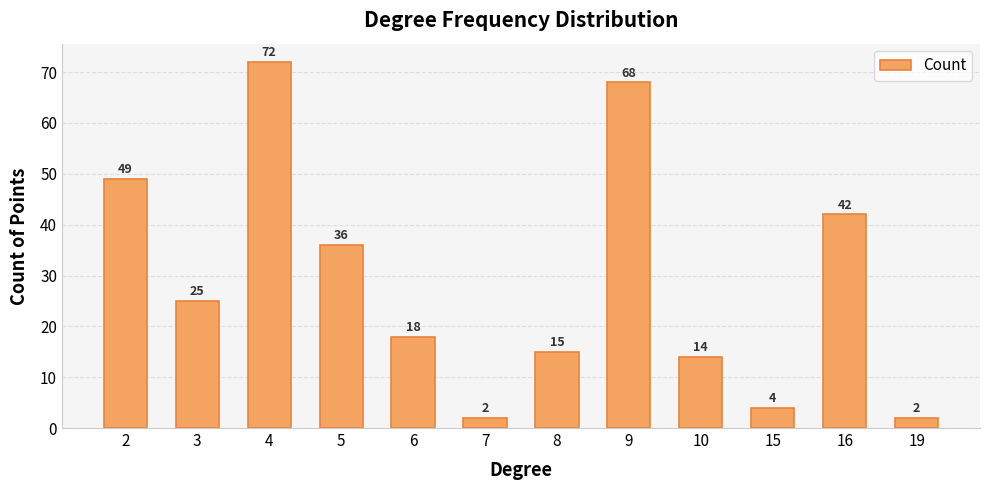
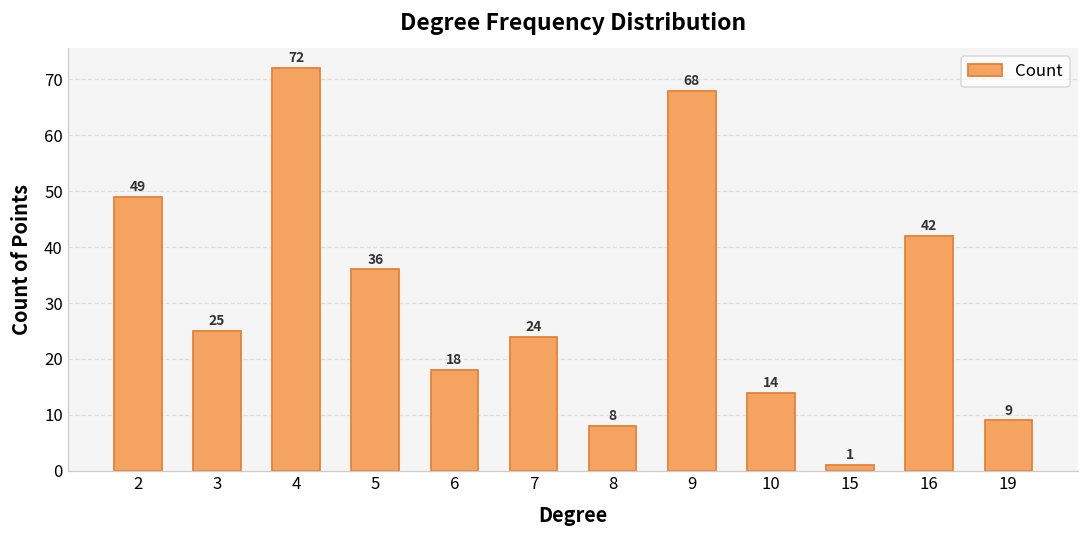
  {
    "2": 49,
    "3": 25,
    "4": 72,
    "5": 36,
    "6": 18,
-   "7": 2,
-   "8": 15,
+   "7": 24,
+   "8": 8,
    "9": 68,
    "10": 14,
-   "15": 4,
+   "15": 1,
    "16": 42,
-   "19": 2
+   "19": 9
  }
